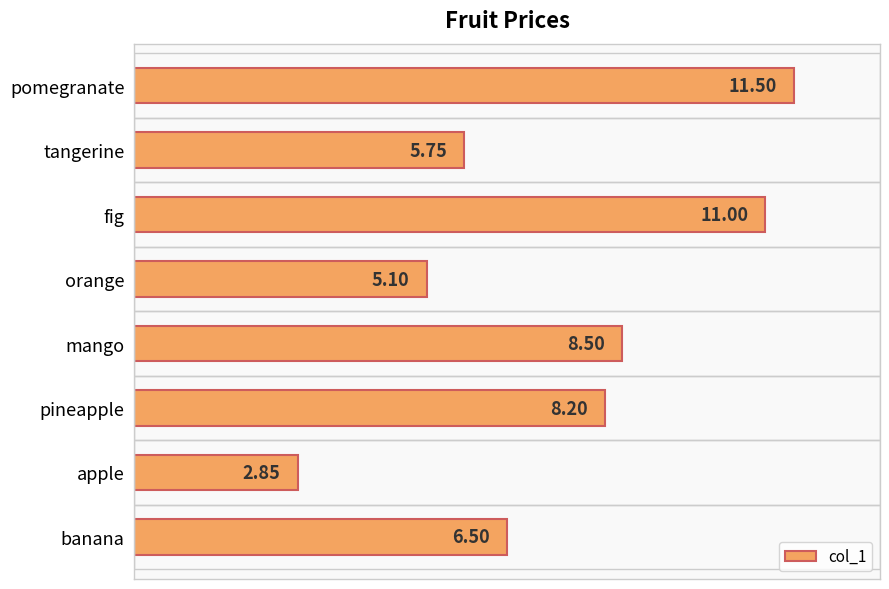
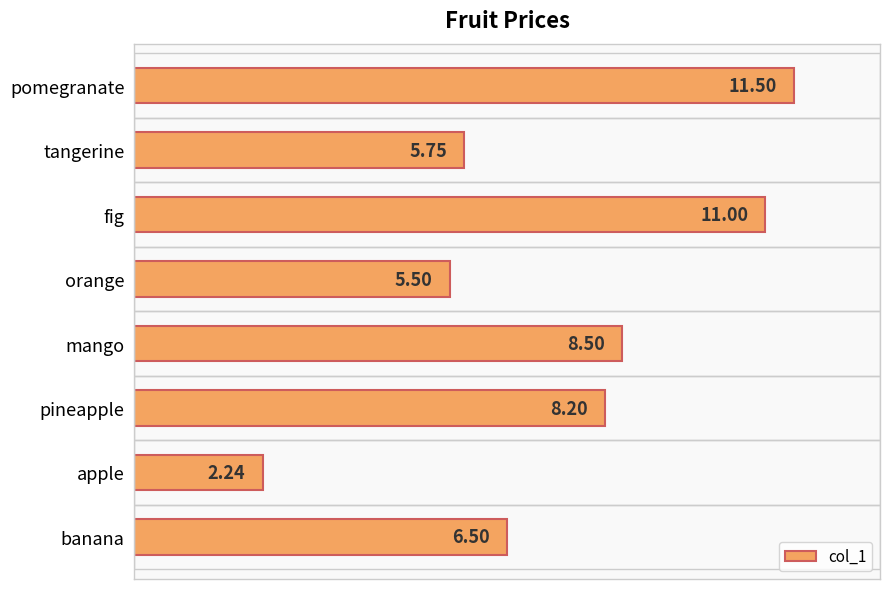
  {
    "pomegranate": 11.50,
    "tangerine": 5.75,
    "fig": 11.00,
-   "orange": 5.10,
+   "orange": 5.50,
    "mango": 8.50,
    "pineapple": 8.20,
-   "apple": 2.85,
+   "apple": 2.24,
    "banana": 6.50
  }
